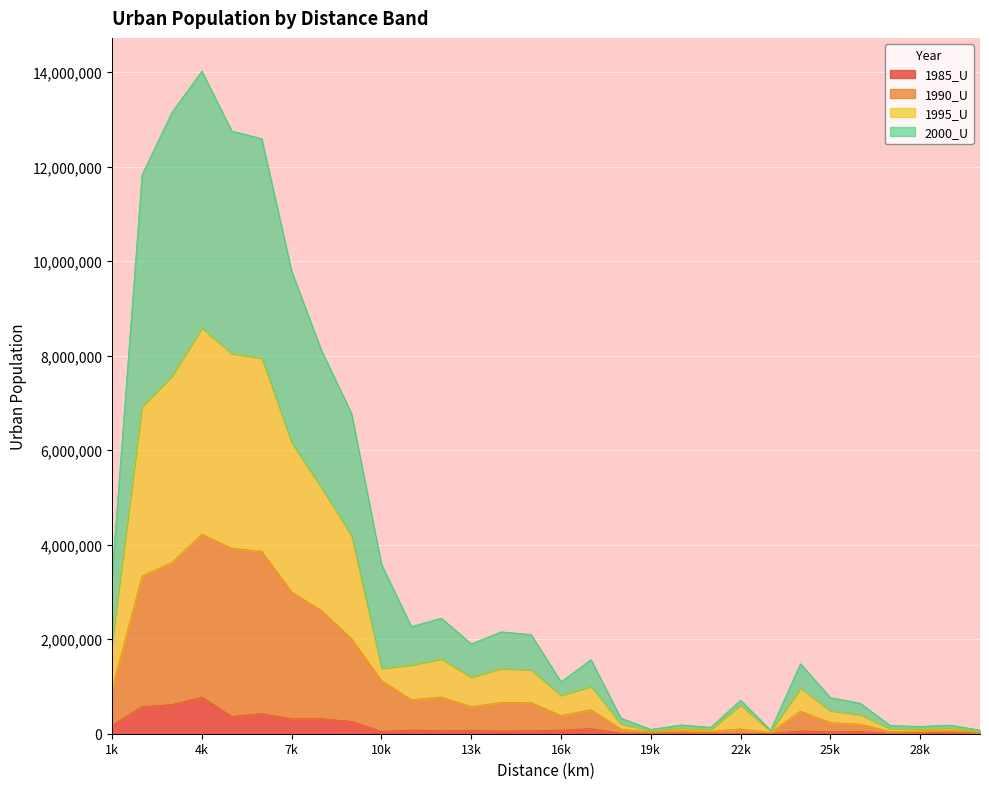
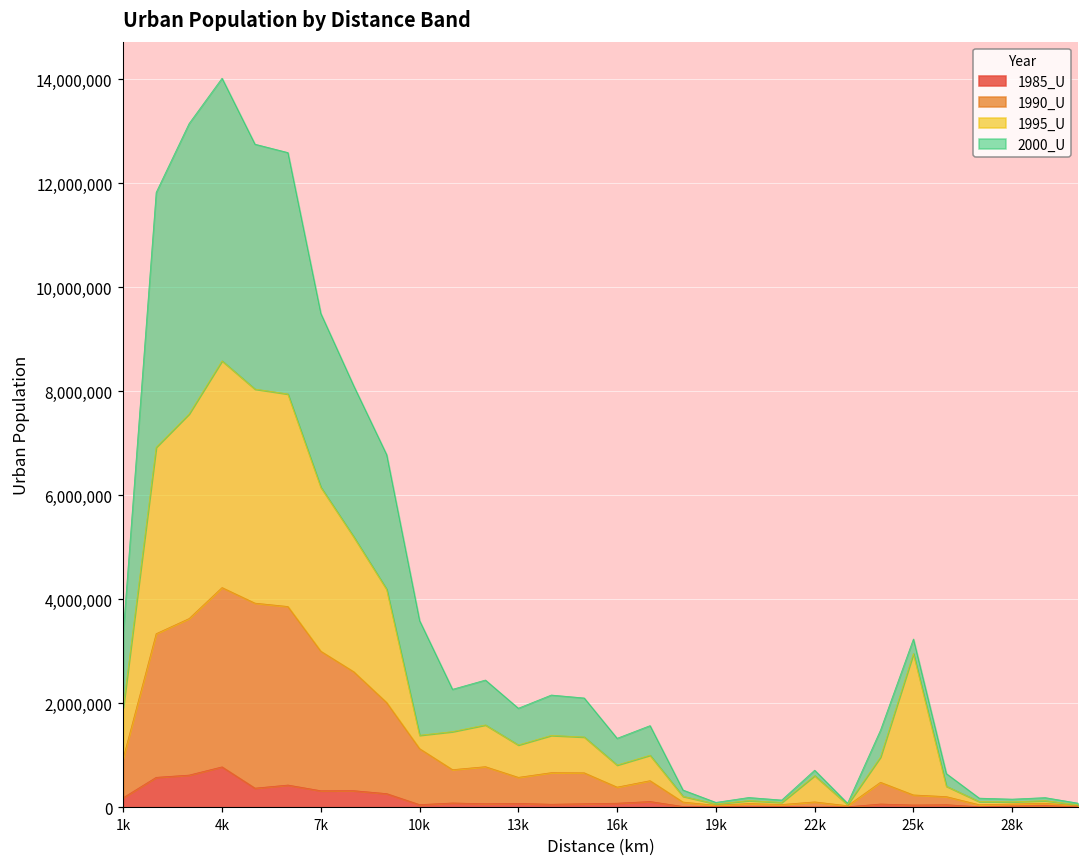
  {
    "1995_U": {
      "1k": "1,000,000",
      "4k": "4,400,000",
      "7k": "3,200,000",
      "10k": "300,000",
      "13k": "600,000",
      "16k": "400,000",
      "22k": "500,000",
-     "25k": "300,000"
+     "25k": "2,700,000"
    },
    "2000_U": {
      "1k": "1,400,000",
      "4k": "5,400,000",
-     "7k": "3,600,000",
+     "7k": "3,300,000",
      "10k": "2,200,000",
      "13k": "700,000",
-     "16k": "300,000",
+     "16k": "500,000",
      "22k": "100,000",
      "25k": "300,000"
    }
  }
